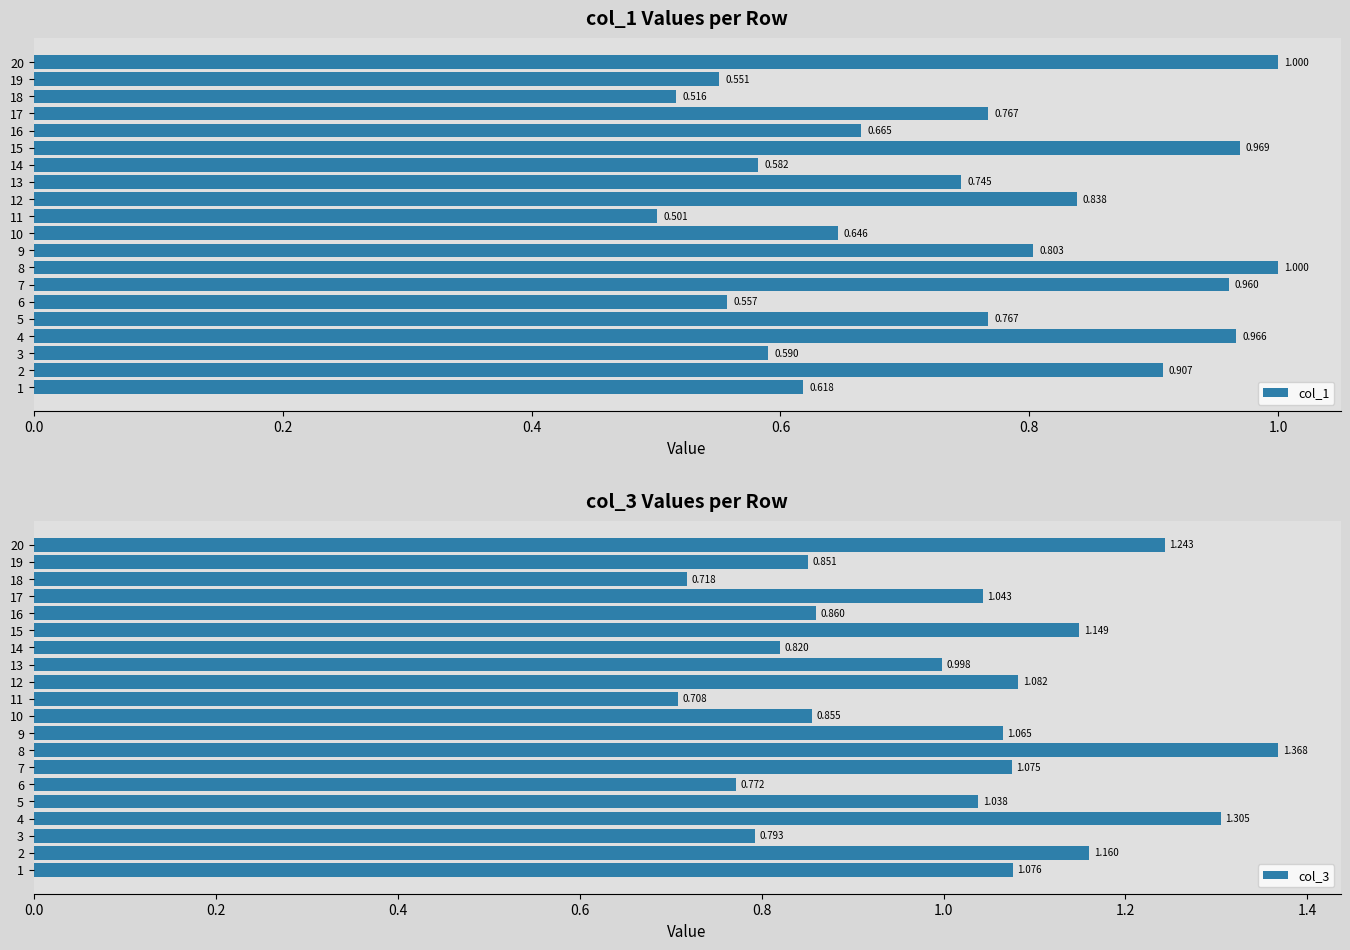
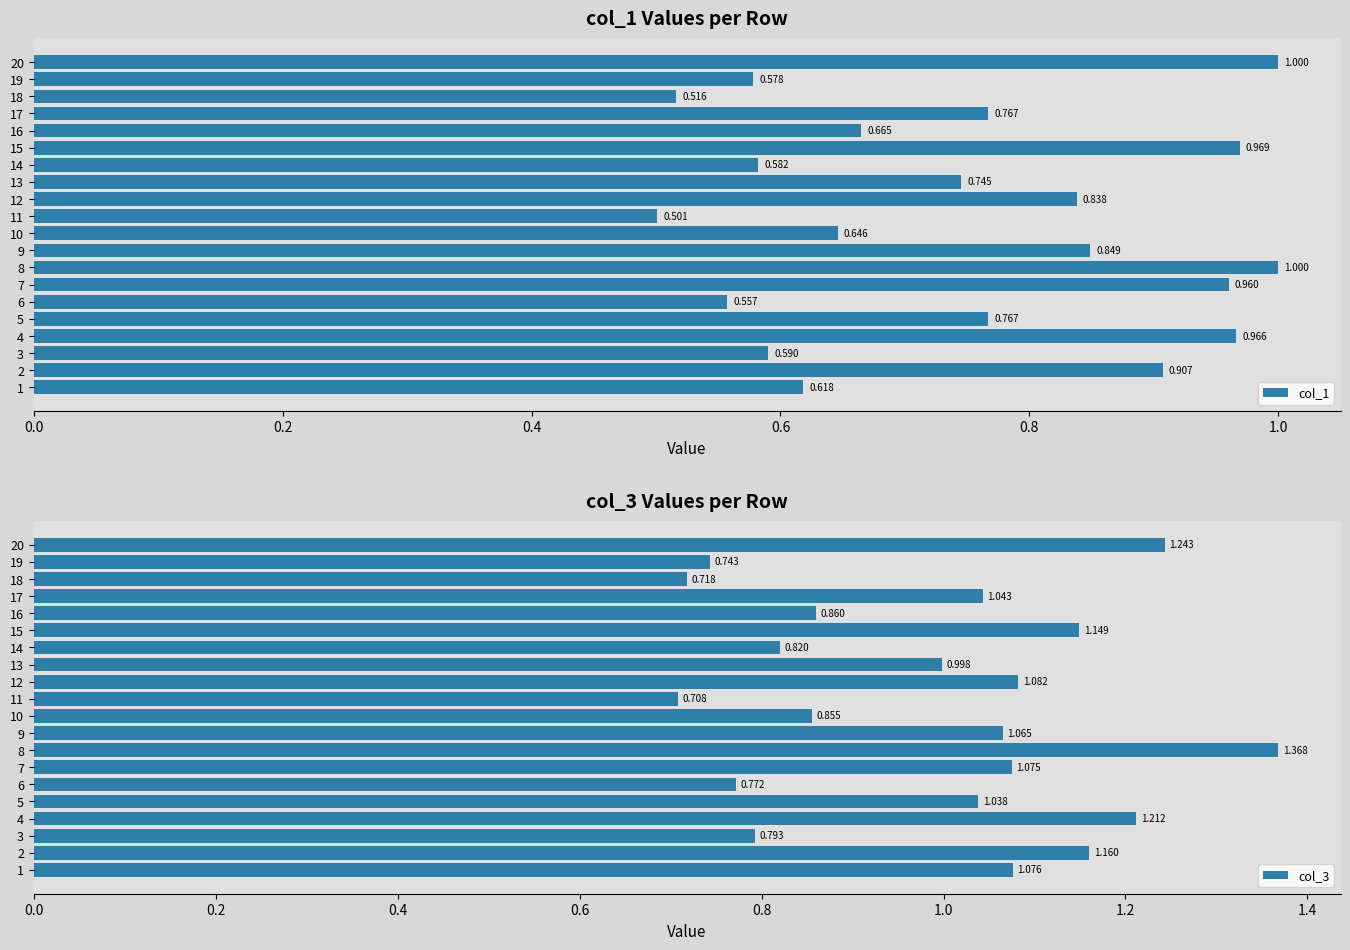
  {
    "col_1 Values per Row": {
      "20": 1.000,
-     "19": 0.551,
+     "19": 0.578,
      "18": 0.516,
      "17": 0.767,
      "16": 0.665,
      "15": 0.969,
      "14": 0.582,
      "13": 0.745,
      "12": 0.838,
      "11": 0.501,
      "10": 0.646,
-     "9": 0.803,
+     "9": 0.849,
      "8": 1.000,
      "7": 0.960,
      "6": 0.557,
      "5": 0.767,
      "4": 0.966,
      "3": 0.590,
      "2": 0.907,
      "1": 0.618
    },
    "col_3 Values per Row": {
      "20": 1.243,
-     "19": 0.851,
+     "19": 0.743,
      "18": 0.718,
      "17": 1.043,
      "16": 0.860,
      "15": 1.149,
      "14": 0.820,
      "13": 0.998,
      "12": 1.082,
      "11": 0.708,
      "10": 0.855,
      "9": 1.065,
      "8": 1.368,
      "7": 1.075,
      "6": 0.772,
      "5": 1.038,
-     "4": 1.305,
+     "4": 1.212,
      "3": 0.793,
      "2": 1.160,
      "1": 1.076
    }
  }
